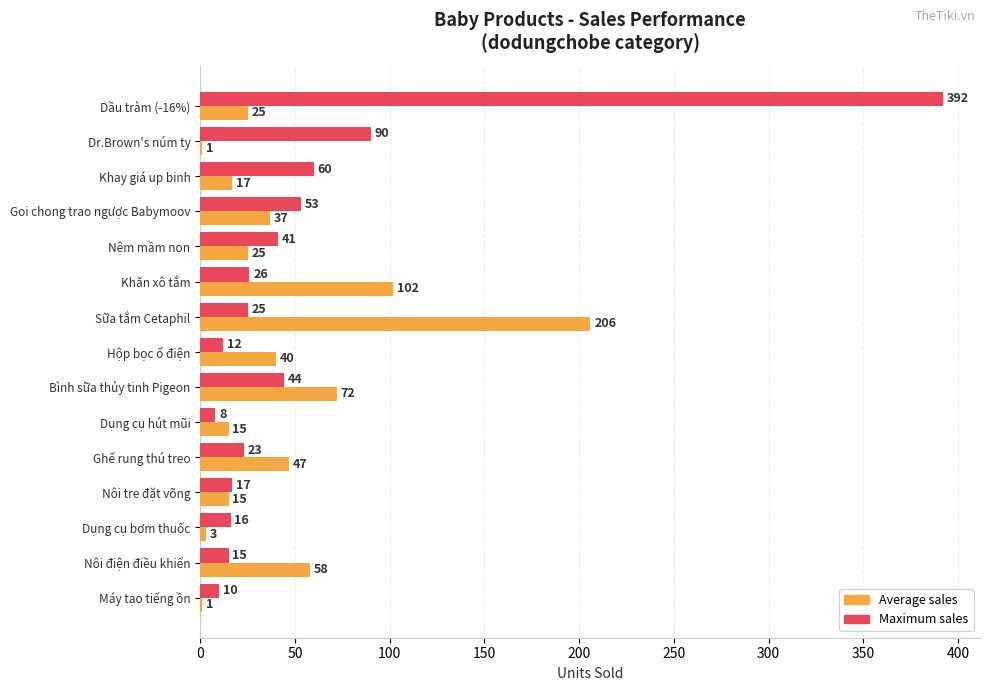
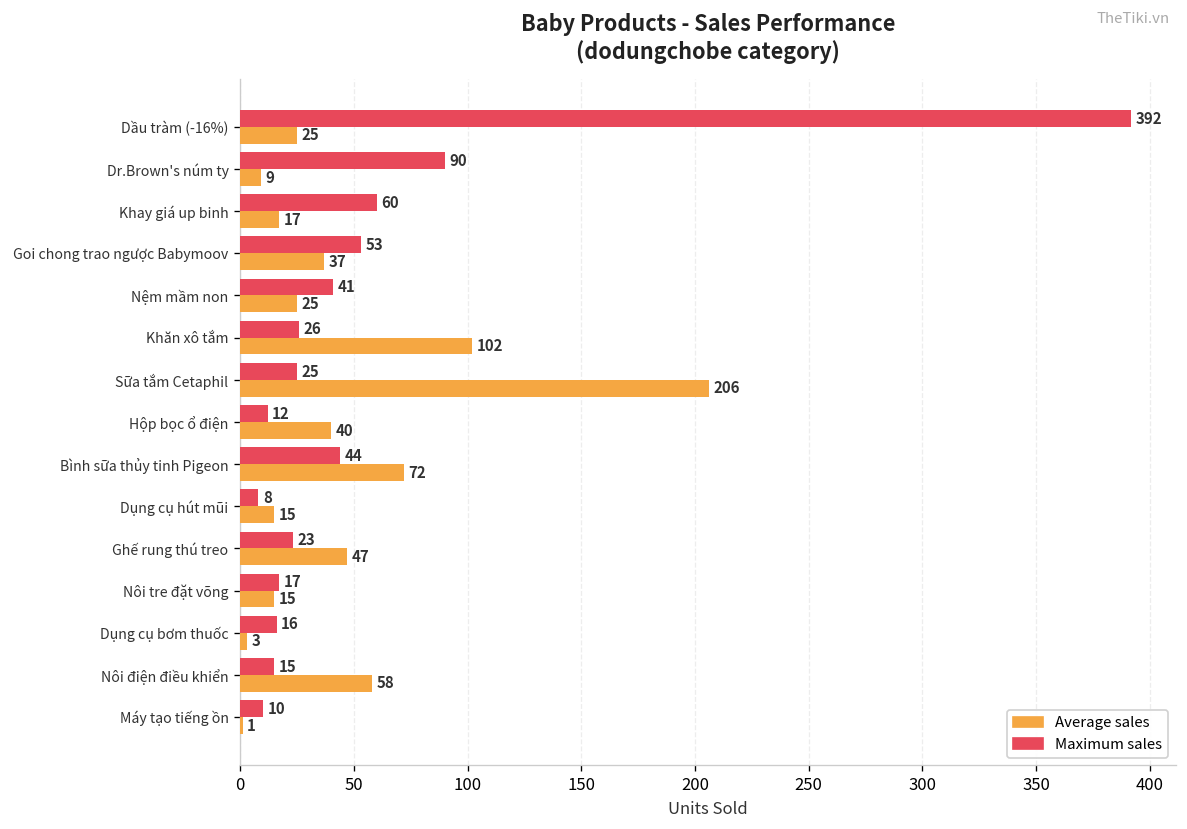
  {
    "Average sales": {
      "Dầu tràm (-16%)": 25,
-     "Dr.Brown's núm ty": 1,
+     "Dr.Brown's núm ty": 9,
      "Khay giá up binh": 17,
      "Goi chong trao ngược Babymoov": 37,
      "Nệm mầm non": 25,
      "Khăn xô tắm": 102,
      "Sữa tắm Cetaphil": 206,
      "Hộp bọc ổ điện": 40,
      "Bình sữa thủy tinh Pigeon": 72,
      "Dụng cụ hút mũi": 15,
      "Ghế rung thú treo": 47,
      "Nôi tre đặt võng": 15,
      "Dụng cụ bơm thuốc": 3,
      "Nôi điện điều khiển": 58,
      "Máy tạo tiếng ồn": 1
    },
    "Maximum sales": {
      "Dầu tràm (-16%)": 392,
      "Dr.Brown's núm ty": 90,
      "Khay giá up binh": 60,
      "Goi chong trao ngược Babymoov": 53,
      "Nệm mầm non": 41,
      "Khăn xô tắm": 26,
      "Sữa tắm Cetaphil": 25,
      "Hộp bọc ổ điện": 12,
      "Bình sữa thủy tinh Pigeon": 44,
      "Dụng cụ hút mũi": 8,
      "Ghế rung thú treo": 23,
      "Nôi tre đặt võng": 17,
      "Dụng cụ bơm thuốc": 16,
      "Nôi điện điều khiển": 15,
      "Máy tạo tiếng ồn": 10
    }
  }
